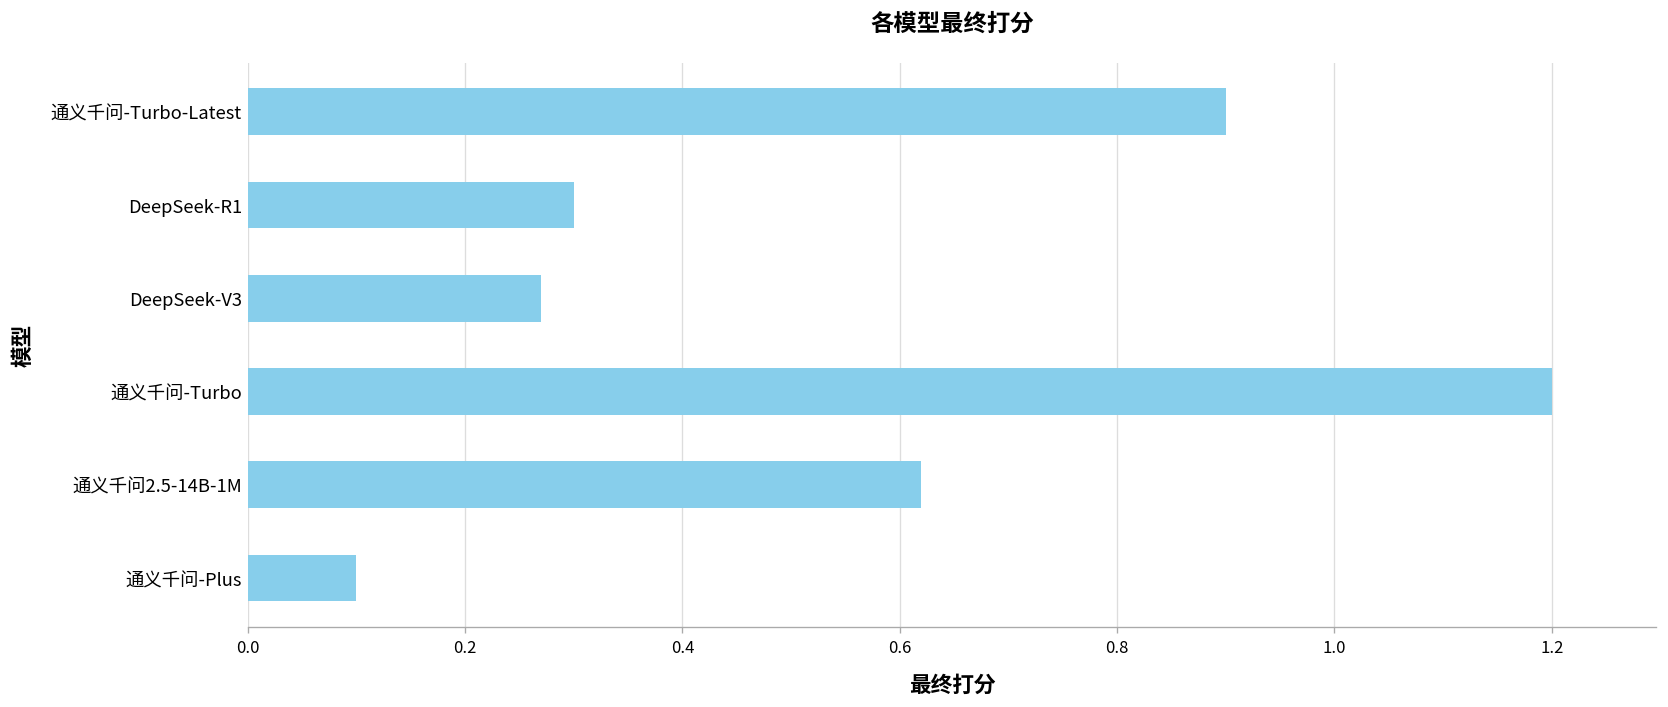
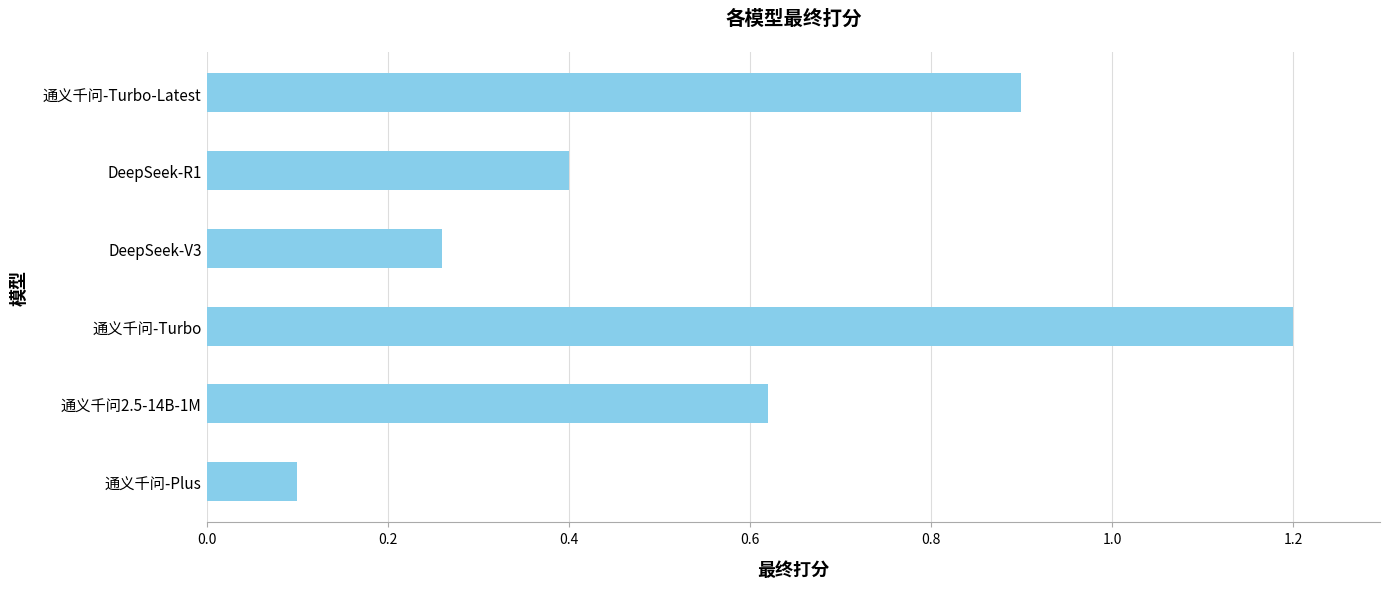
  {
    "通义千问-Turbo-Latest": 0.90,
-   "DeepSeek-R1": 0.3,
-   "DeepSeek-V3": 0.27,
+   "DeepSeek-R1": 0.4,
+   "DeepSeek-V3": 0.26,
    "通义千问-Turbo": 1.20,
    "通义千问2.5-14B-1M": 0.62,
    "通义千问-Plus": 0.10
  }
